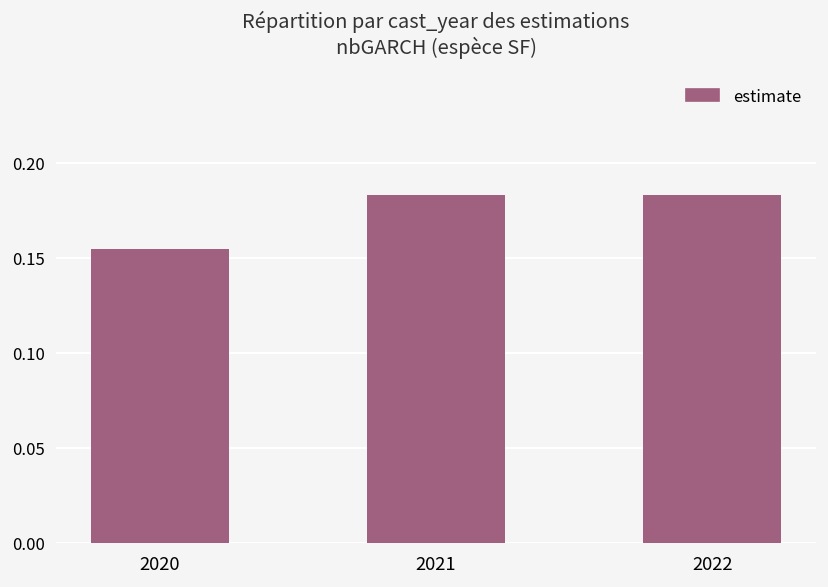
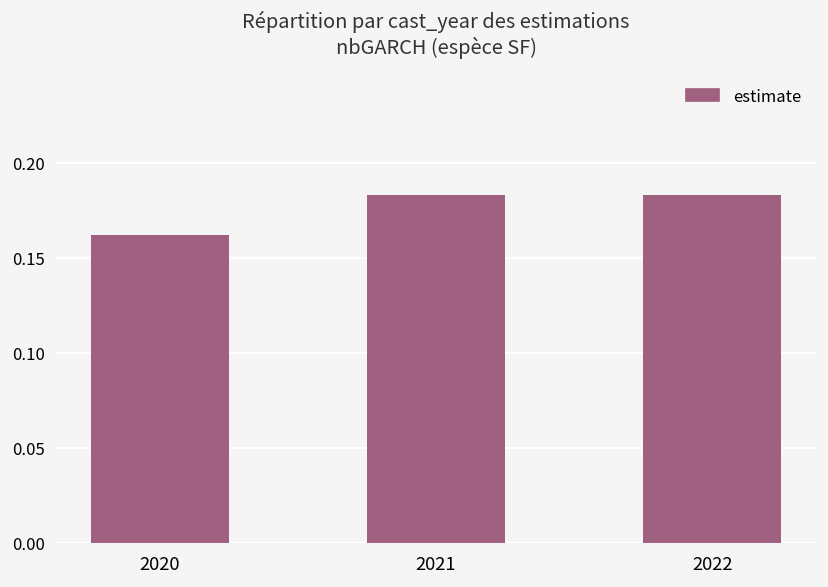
  {
-   "2020": 0.155,
+   "2020": 0.162,
    "2021": 0.183,
    "2022": 0.183
  }
